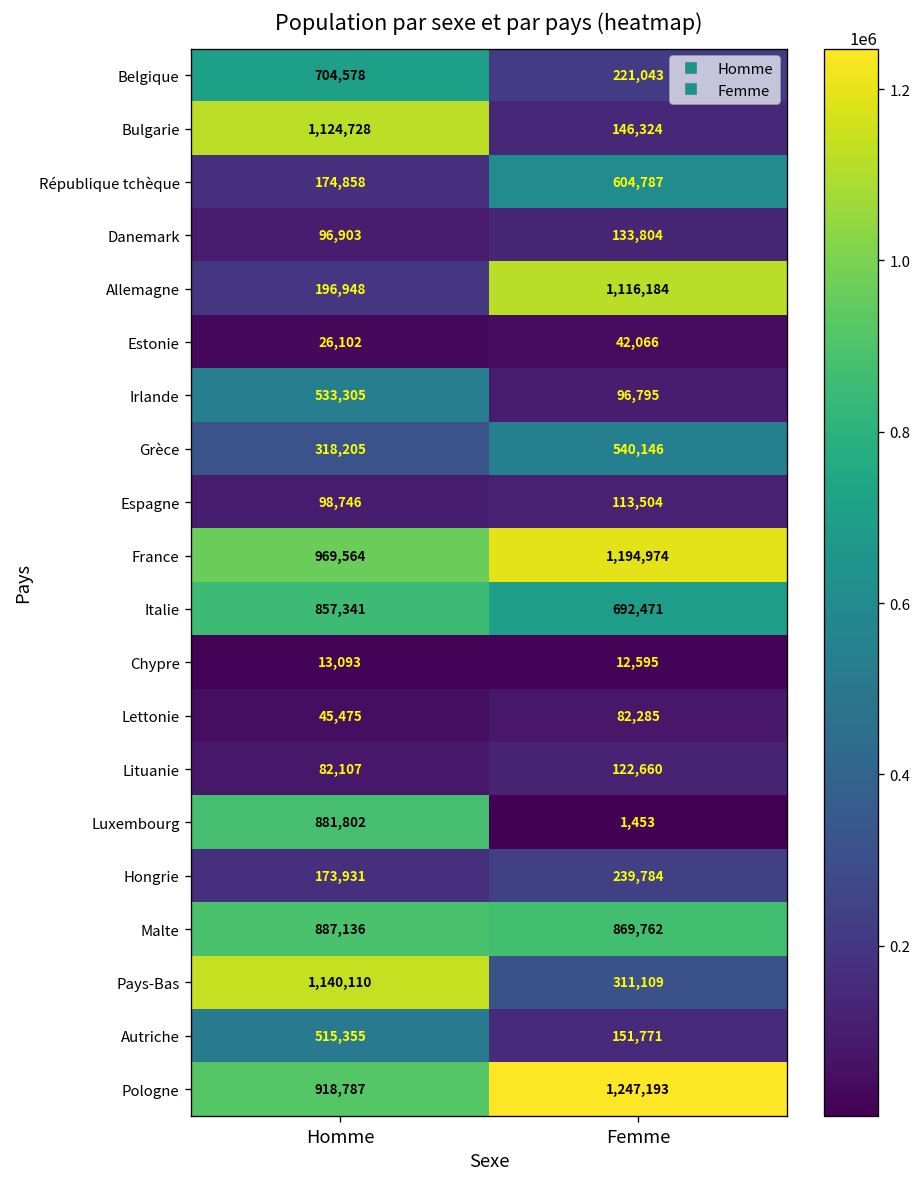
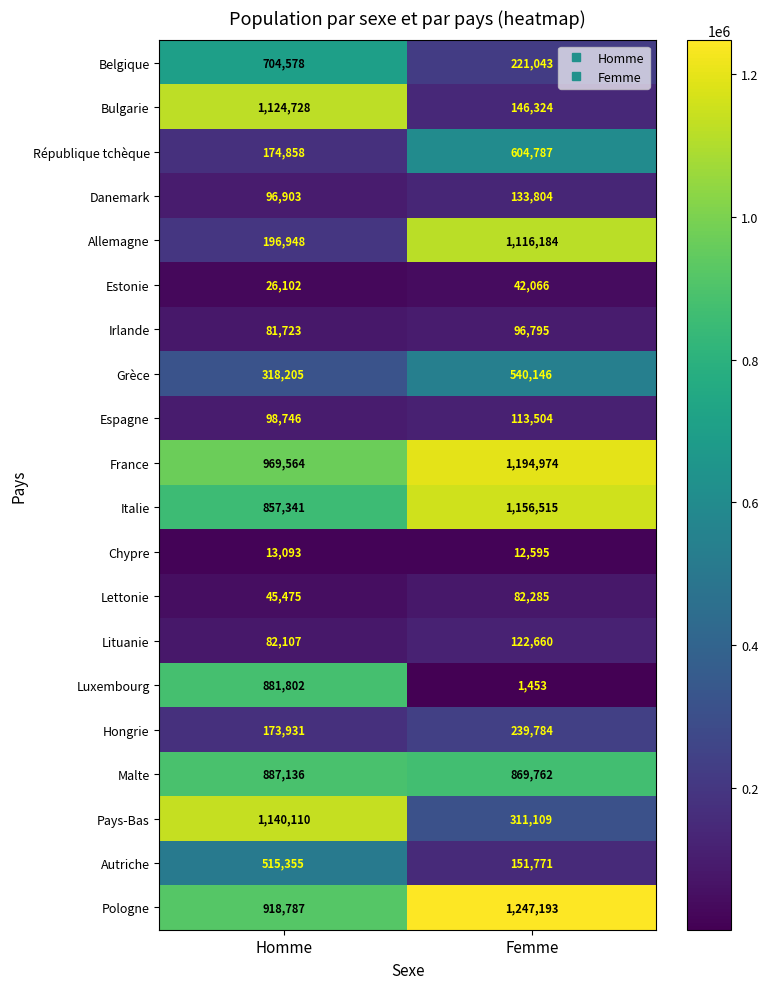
  {
    "Belgique": {
      "Homme": "704,578",
      "Femme": "221,043"
    },
    "Bulgarie": {
      "Homme": "1,124,728",
      "Femme": "146,324"
    },
    "République tchèque": {
      "Homme": "174,858",
      "Femme": "604,787"
    },
    "Danemark": {
      "Homme": "96,903",
      "Femme": "133,804"
    },
    "Allemagne": {
      "Homme": "196,948",
      "Femme": "1,116,184"
    },
    "Estonie": {
      "Homme": "26,102",
      "Femme": "42,066"
    },
    "Irlande": {
-     "Homme": "533,305",
+     "Homme": "81,723",
      "Femme": "96,795"
    },
    "Grèce": {
      "Homme": "318,205",
      "Femme": "540,146"
    },
    "Espagne": {
      "Homme": "98,746",
      "Femme": "113,504"
    },
    "France": {
      "Homme": "969,564",
      "Femme": "1,194,974"
    },
    "Italie": {
      "Homme": "857,341",
-     "Femme": "692,471"
+     "Femme": "1,156,515"
    },
    "Chypre": {
      "Homme": "13,093",
      "Femme": "12,595"
    },
    "Lettonie": {
      "Homme": "45,475",
      "Femme": "82,285"
    },
    "Lituanie": {
      "Homme": "82,107",
      "Femme": "122,660"
    },
    "Luxembourg": {
      "Homme": "881,802",
      "Femme": "1,453"
    },
    "Hongrie": {
      "Homme": "173,931",
      "Femme": "239,784"
    },
    "Malte": {
      "Homme": "887,136",
      "Femme": "869,762"
    },
    "Pays-Bas": {
      "Homme": "1,140,110",
      "Femme": "311,109"
    },
    "Autriche": {
      "Homme": "515,355",
      "Femme": "151,771"
    },
    "Pologne": {
      "Homme": "918,787",
      "Femme": "1,247,193"
    }
  }
